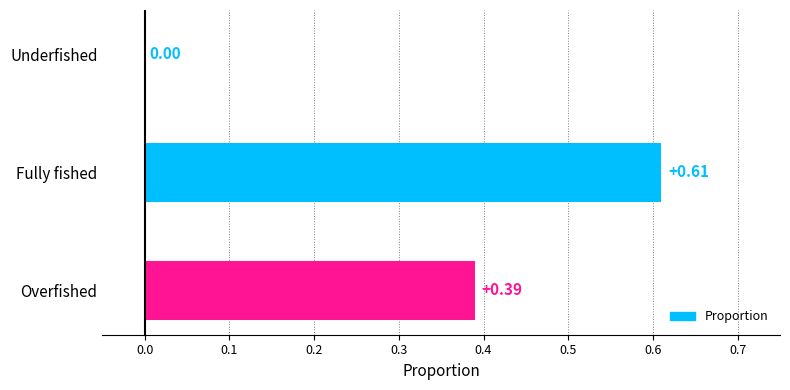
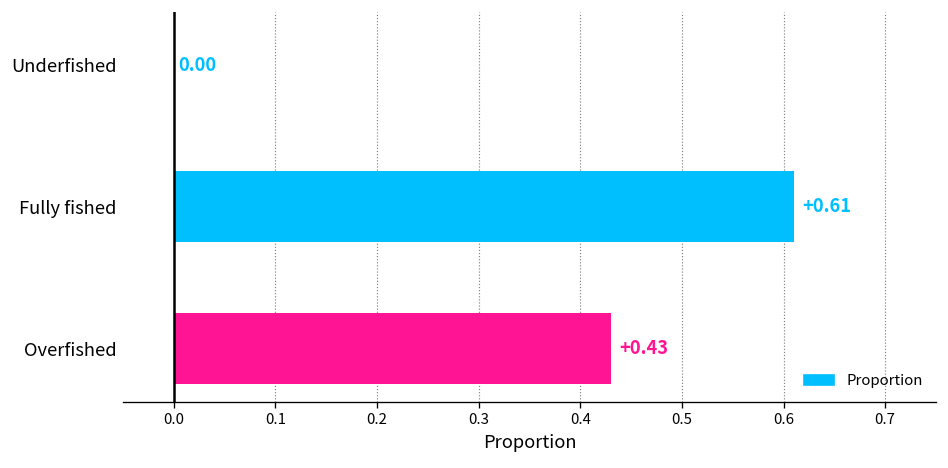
  {
    "Underfished": "0.00",
    "Fully fished": "+0.61",
-   "Overfished": "+0.39"
+   "Overfished": "+0.43"
  }
